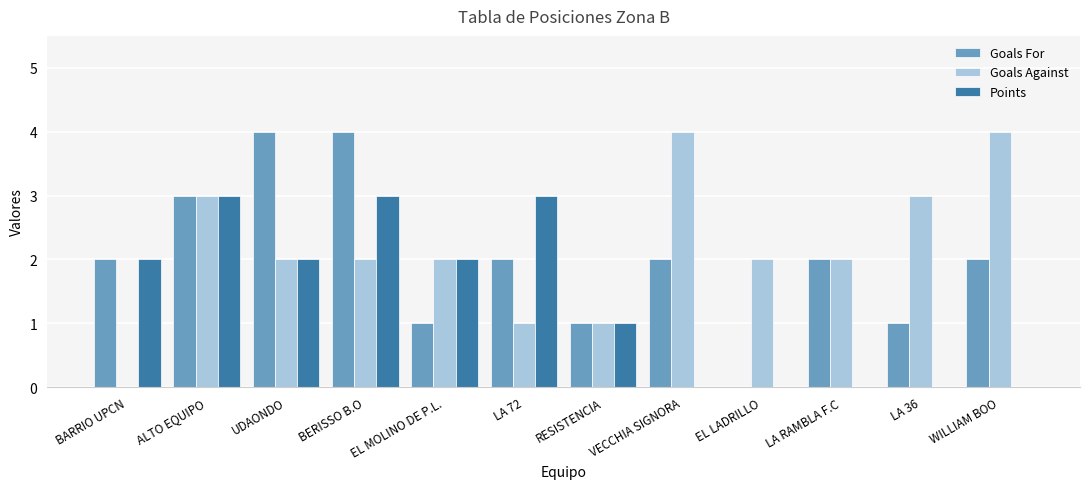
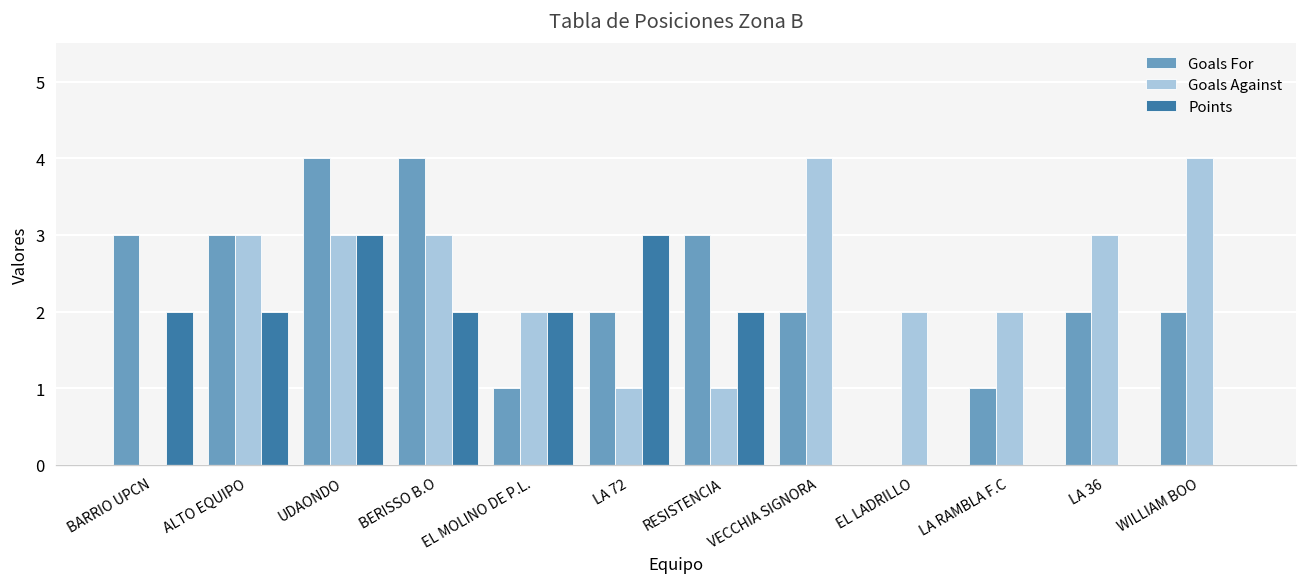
  {
    "Goals For": {
-     "BARRIO UPCN": 2,
+     "BARRIO UPCN": 3,
      "ALTO EQUIPO": 3,
      "UDAONDO": 4,
      "BERISSO B.O": 4,
      "EL MOLINO DE P.L.": 1,
      "LA 72": 2,
-     "RESISTENCIA": 1,
+     "RESISTENCIA": 3,
      "VECCHIA SIGNORA": 2,
      "EL LADRILLO": 0,
-     "LA RAMBLA F.C": 2,
-     "LA 36": 1,
+     "LA RAMBLA F.C": 1,
+     "LA 36": 2,
      "WILLIAM BOO": 2
    },
    "Goals Against": {
      "BARRIO UPCN": 0,
      "ALTO EQUIPO": 3,
-     "UDAONDO": 2,
-     "BERISSO B.O": 2,
+     "UDAONDO": 3,
+     "BERISSO B.O": 3,
      "EL MOLINO DE P.L.": 2,
      "LA 72": 1,
      "RESISTENCIA": 1,
      "VECCHIA SIGNORA": 4,
      "EL LADRILLO": 2,
      "LA RAMBLA F.C": 2,
      "LA 36": 3,
      "WILLIAM BOO": 4
    },
    "Points": {
      "BARRIO UPCN": 2,
-     "ALTO EQUIPO": 3,
-     "UDAONDO": 2,
-     "BERISSO B.O": 3,
+     "ALTO EQUIPO": 2,
+     "UDAONDO": 3,
+     "BERISSO B.O": 2,
      "EL MOLINO DE P.L.": 2,
      "LA 72": 3,
-     "RESISTENCIA": 1,
+     "RESISTENCIA": 2,
      "VECCHIA SIGNORA": 0,
      "EL LADRILLO": 0,
      "LA RAMBLA F.C": 0,
      "LA 36": 0,
      "WILLIAM BOO": 0
    }
  }
